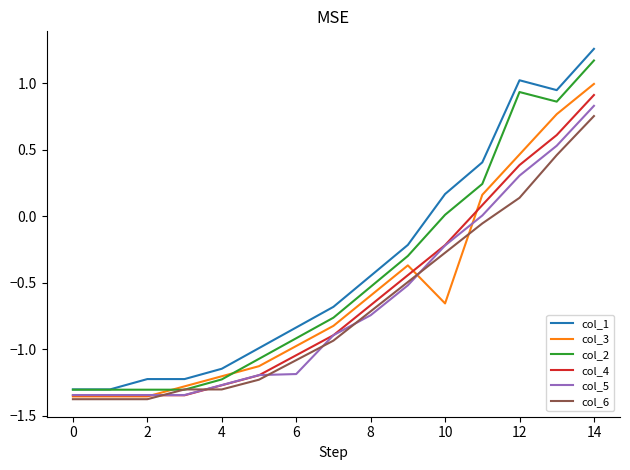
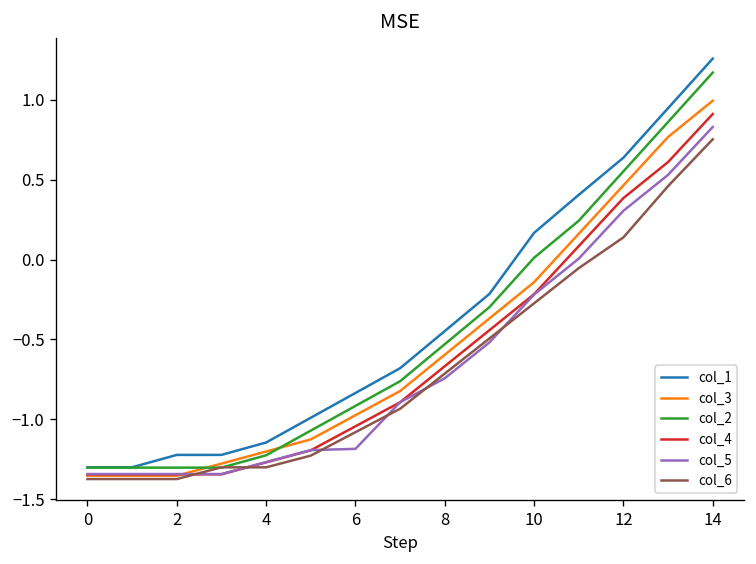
  {
    "col_1": {
      "2": -1.22,
      "4": -1.15,
      "6": -0.84,
      "8": -0.45,
      "10": 0.17,
-     "12": 1.02,
+     "12": 0.64,
      "14": 1.26
    },
    "col_3": {
      "4": -1.20,
      "6": -0.97,
      "8": -0.60,
-     "10": -0.65,
+     "10": -0.14,
      "12": 0.46,
      "14": 0.99
    },
    "col_2": {
      "2": -1.30,
      "4": -1.23,
      "6": -0.92,
      "8": -0.53,
      "10": 0.01,
-     "12": 0.93,
+     "12": 0.55,
      "14": 1.17
    },
    "col_4": {
      "6": -1.04,
      "8": -0.67,
      "12": 0.39,
      "14": 0.91
    },
    "col_5": {
      "6": -1.18,
      "8": -0.74,
      "12": 0.31,
      "14": 0.83
    },
    "col_6": {
      "0": -1.37,
      "2": -1.37,
      "4": -1.30,
      "6": -1.08,
      "8": -0.71,
      "10": -0.27,
      "12": 0.14,
      "14": 0.75
    }
  }
